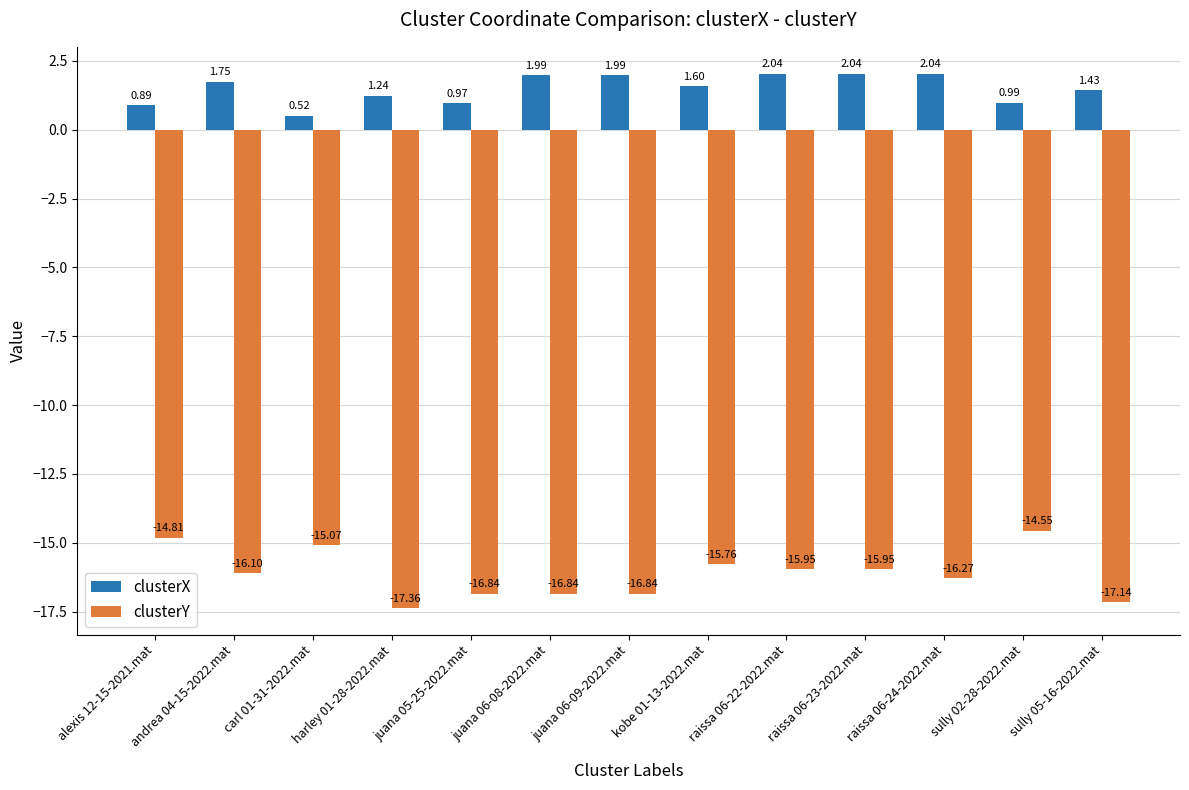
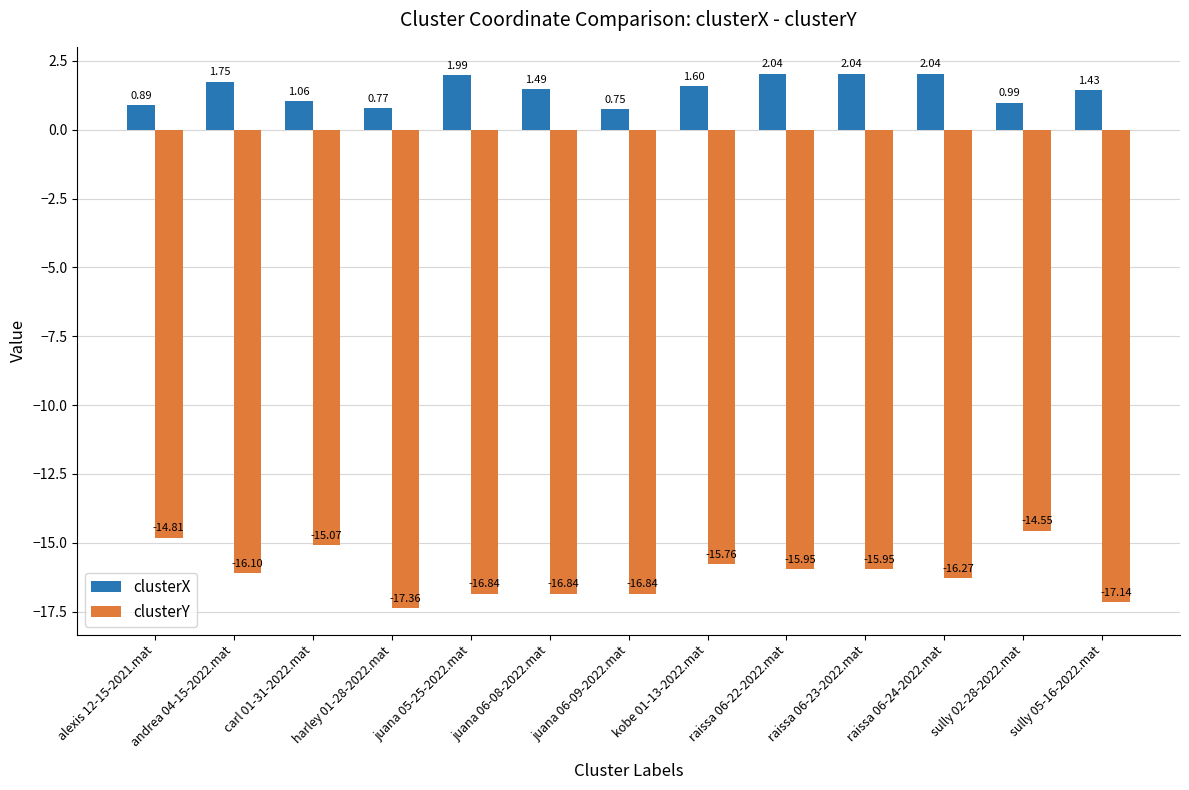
  {
    "clusterX": {
      "alexis 12-15-2021.mat": 0.89,
      "andrea 04-15-2022.mat": 1.75,
-     "carl 01-31-2022.mat": 0.52,
-     "harley 01-28-2022.mat": 1.24,
-     "juana 05-25-2022.mat": 0.97,
-     "juana 06-08-2022.mat": 1.99,
-     "juana 06-09-2022.mat": 1.99,
+     "carl 01-31-2022.mat": 1.06,
+     "harley 01-28-2022.mat": 0.77,
+     "juana 05-25-2022.mat": 1.99,
+     "juana 06-08-2022.mat": 1.49,
+     "juana 06-09-2022.mat": 0.75,
      "kobe 01-13-2022.mat": 1.60,
      "raissa 06-22-2022.mat": 2.04,
      "raissa 06-23-2022.mat": 2.04,
      "raissa 06-24-2022.mat": 2.04,
      "sully 02-28-2022.mat": 0.99,
      "sully 05-16-2022.mat": 1.43
    },
    "clusterY": {
      "alexis 12-15-2021.mat": -14.81,
      "andrea 04-15-2022.mat": -16.10,
      "carl 01-31-2022.mat": -15.07,
      "harley 01-28-2022.mat": -17.36,
      "juana 05-25-2022.mat": -16.84,
      "juana 06-08-2022.mat": -16.84,
      "juana 06-09-2022.mat": -16.84,
      "kobe 01-13-2022.mat": -15.76,
      "raissa 06-22-2022.mat": -15.95,
      "raissa 06-23-2022.mat": -15.95,
      "raissa 06-24-2022.mat": -16.27,
      "sully 02-28-2022.mat": -14.55,
      "sully 05-16-2022.mat": -17.14
    }
  }
